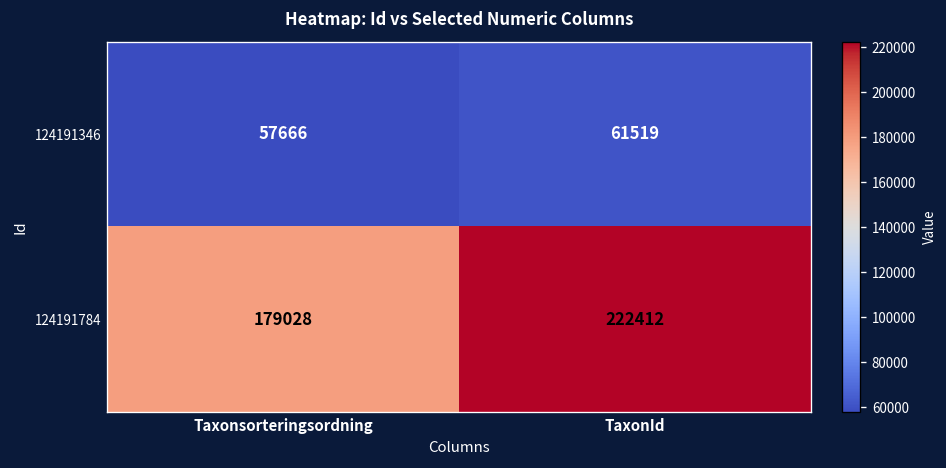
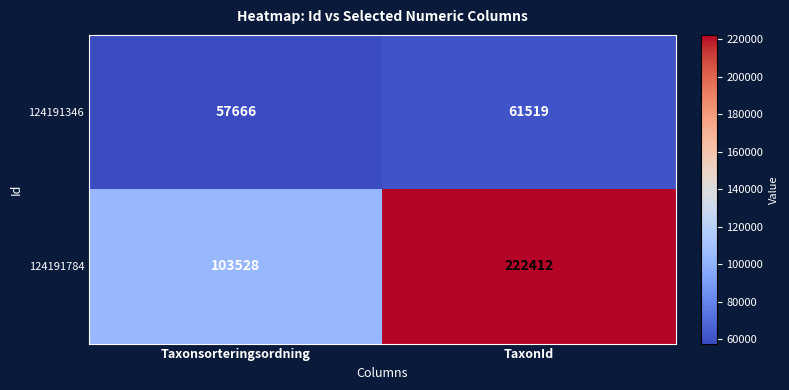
  {
    "124191346": {
      "Taxonsorteringsordning": 57666,
      "TaxonId": 61519
    },
    "124191784": {
-     "Taxonsorteringsordning": 179028,
+     "Taxonsorteringsordning": 103528,
      "TaxonId": 222412
    }
  }
